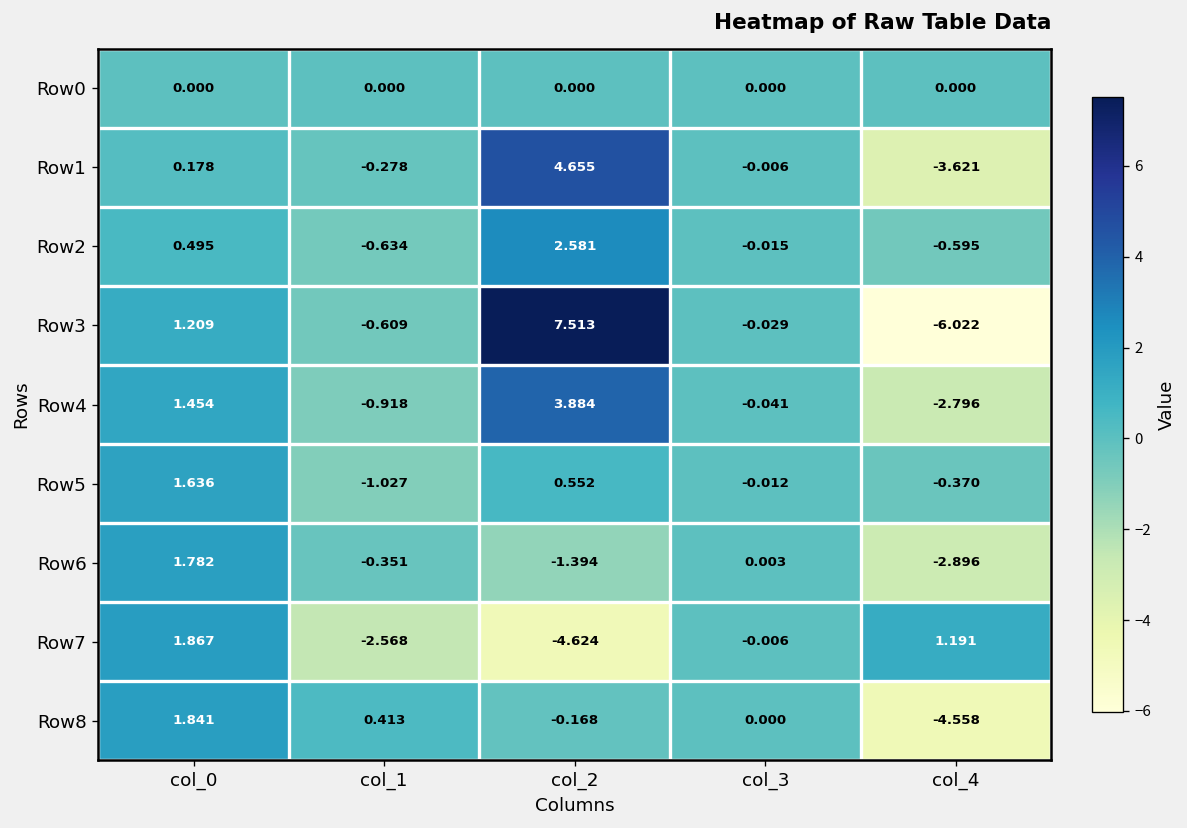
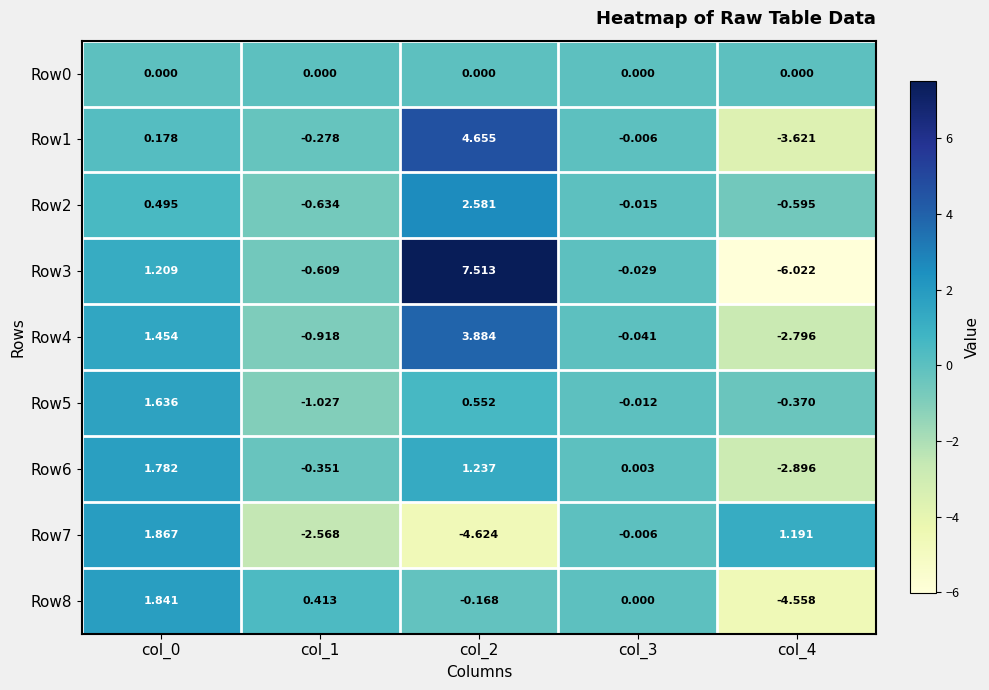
  {
    "Row0": {
      "col_0": 0.000,
      "col_1": 0.000,
      "col_2": 0.000,
      "col_3": 0.000,
      "col_4": 0.000
    },
    "Row1": {
      "col_0": 0.178,
      "col_1": -0.278,
      "col_2": 4.655,
      "col_3": -0.006,
      "col_4": -3.621
    },
    "Row2": {
      "col_0": 0.495,
      "col_1": -0.634,
      "col_2": 2.581,
      "col_3": -0.015,
      "col_4": -0.595
    },
    "Row3": {
      "col_0": 1.209,
      "col_1": -0.609,
      "col_2": 7.513,
      "col_3": -0.029,
      "col_4": -6.022
    },
    "Row4": {
      "col_0": 1.454,
      "col_1": -0.918,
      "col_2": 3.884,
      "col_3": -0.041,
      "col_4": -2.796
    },
    "Row5": {
      "col_0": 1.636,
      "col_1": -1.027,
      "col_2": 0.552,
      "col_3": -0.012,
      "col_4": -0.370
    },
    "Row6": {
      "col_0": 1.782,
      "col_1": -0.351,
-     "col_2": -1.394,
+     "col_2": 1.237,
      "col_3": 0.003,
      "col_4": -2.896
    },
    "Row7": {
      "col_0": 1.867,
      "col_1": -2.568,
      "col_2": -4.624,
      "col_3": -0.006,
      "col_4": 1.191
    },
    "Row8": {
      "col_0": 1.841,
      "col_1": 0.413,
      "col_2": -0.168,
      "col_3": 0.000,
      "col_4": -4.558
    }
  }
